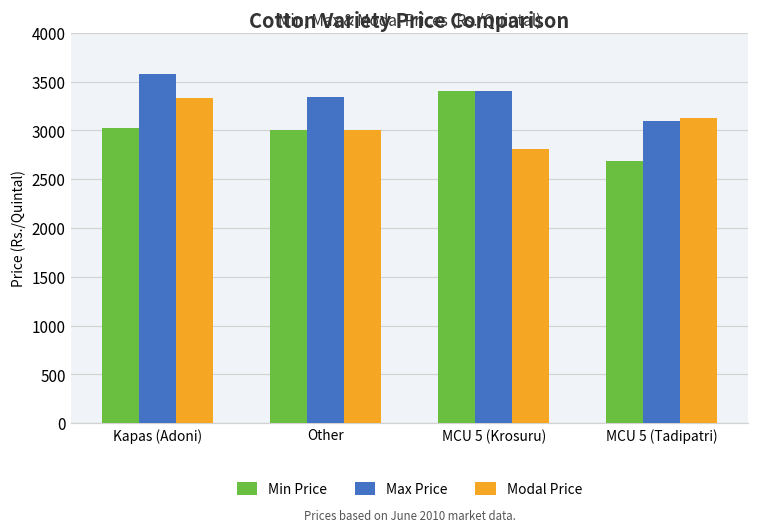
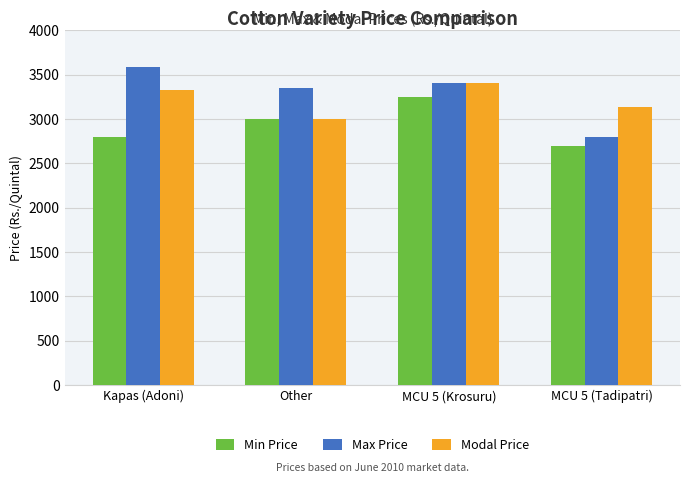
  {
    "Min Price": {
-     "Kapas (Adoni)": 3000,
+     "Kapas (Adoni)": 2800,
      "Other": 3000,
-     "MCU 5 (Krosuru)": 3400,
+     "MCU 5 (Krosuru)": 3200,
      "MCU 5 (Tadipatri)": 2700
    },
    "Max Price": {
      "Kapas (Adoni)": 3600,
      "Other": 3300,
      "MCU 5 (Krosuru)": 3400,
-     "MCU 5 (Tadipatri)": 3100
+     "MCU 5 (Tadipatri)": 2800
    },
    "Modal Price": {
      "Kapas (Adoni)": 3300,
      "Other": 3000,
-     "MCU 5 (Krosuru)": 2800,
+     "MCU 5 (Krosuru)": 3400,
      "MCU 5 (Tadipatri)": 3100
    }
  }
